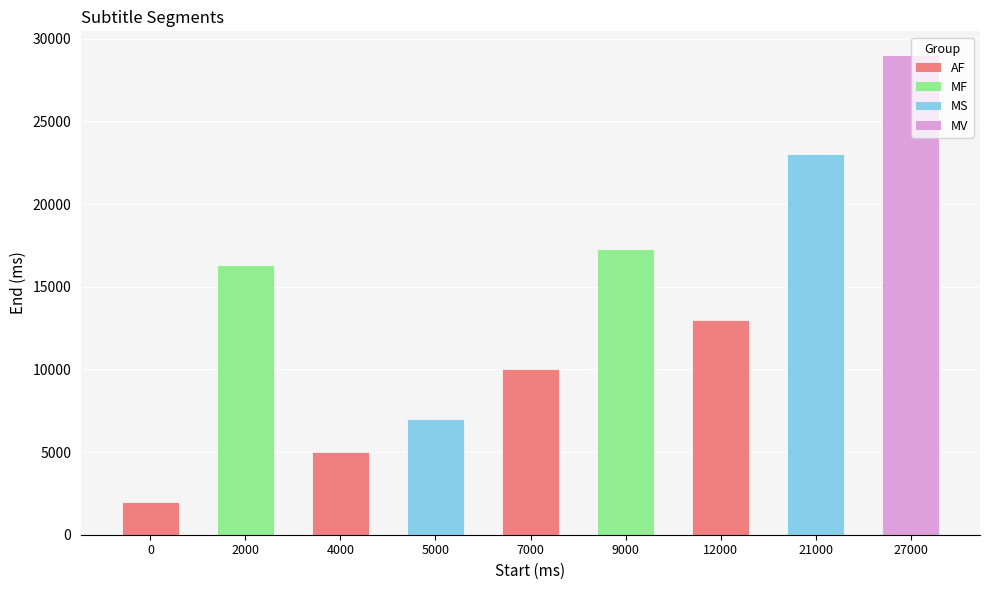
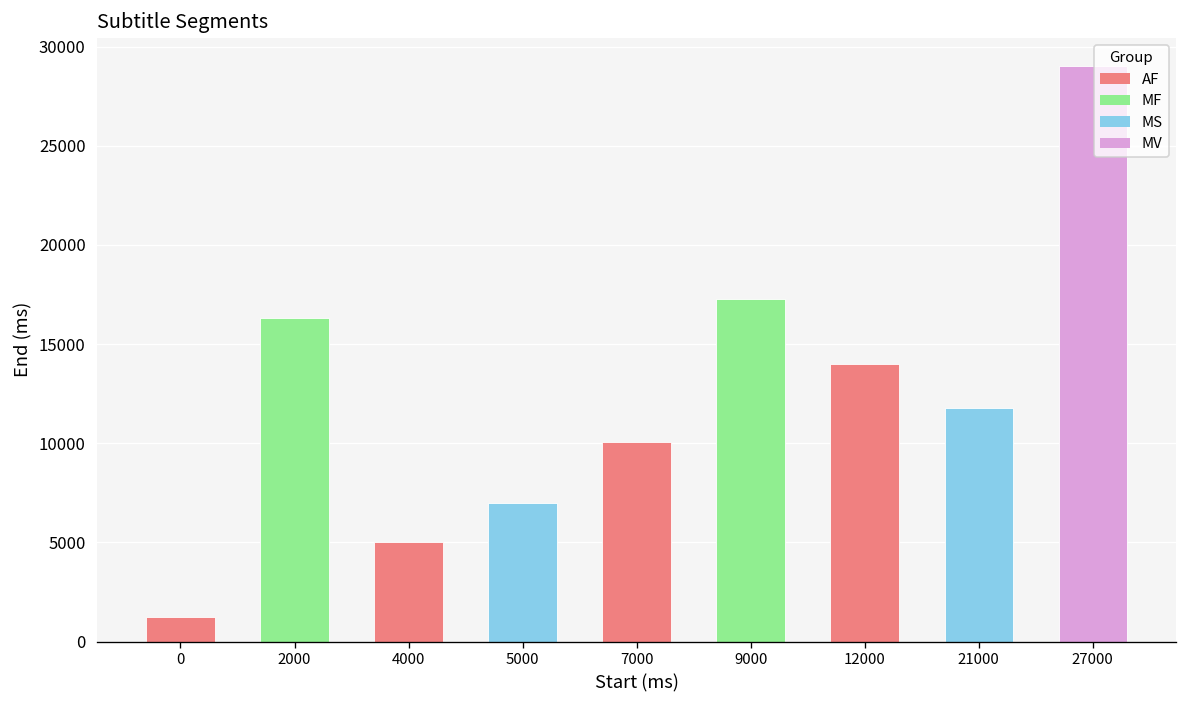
  {
-   "0": 2000,
+   "0": 1200,
    "2000": 16300,
    "4000": 5000,
    "5000": 7000,
    "7000": 10100,
    "9000": 17300,
-   "12000": 13000,
-   "21000": 23000,
+   "12000": 14000,
+   "21000": 11800,
    "27000": 29000
  }
